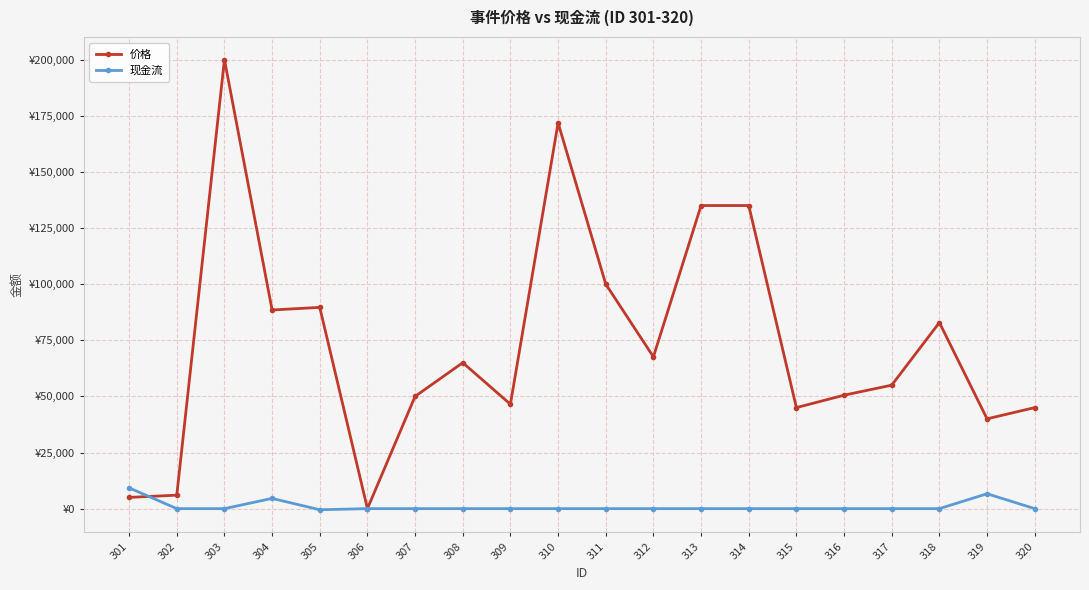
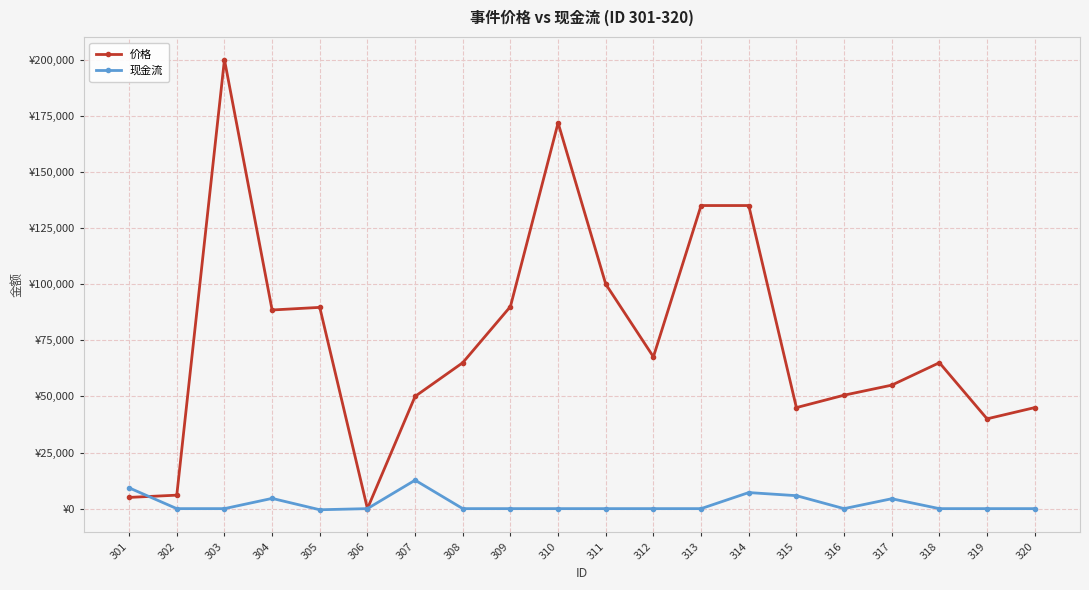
  {
    "价格": {
      "301": "¥5,000",
      "302": "¥6,000",
      "303": "¥200,000",
      "304": "¥88,000",
      "305": "¥90,000",
      "307": "¥50,000",
      "308": "¥65,000",
-     "309": "¥47,000",
+     "309": "¥90,000",
      "310": "¥172,000",
      "311": "¥100,000",
      "312": "¥68,000",
      "313": "¥135,000",
      "314": "¥135,000",
      "315": "¥45,000",
      "316": "¥51,000",
      "317": "¥55,000",
-     "318": "¥83,000",
+     "318": "¥65,000",
      "319": "¥40,000",
      "320": "¥45,000"
    },
    "现金流": {
      "301": "¥9,000",
      "302": "¥0",
      "303": "¥0",
      "304": "¥5,000",
      "305": "¥-1,000",
-     "307": "¥0",
+     "307": "¥13,000",
      "308": "¥0",
      "309": "¥0",
      "310": "¥0",
      "311": "¥0",
      "312": "¥0",
      "313": "¥0",
-     "314": "¥0",
-     "315": "¥0",
+     "314": "¥7,000",
+     "315": "¥6,000",
      "316": "¥0",
-     "317": "¥0",
+     "317": "¥4,000",
      "318": "¥0",
-     "319": "¥7,000",
+     "319": "¥0",
      "320": "¥0"
    }
  }
